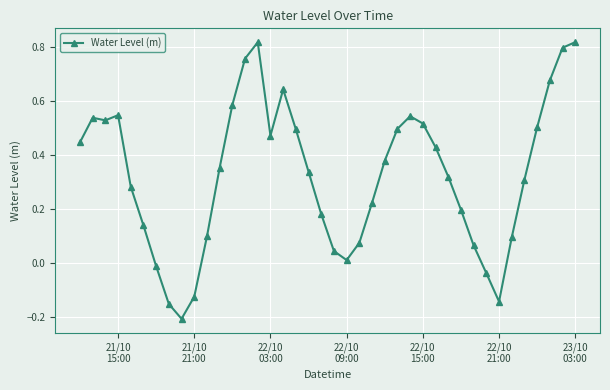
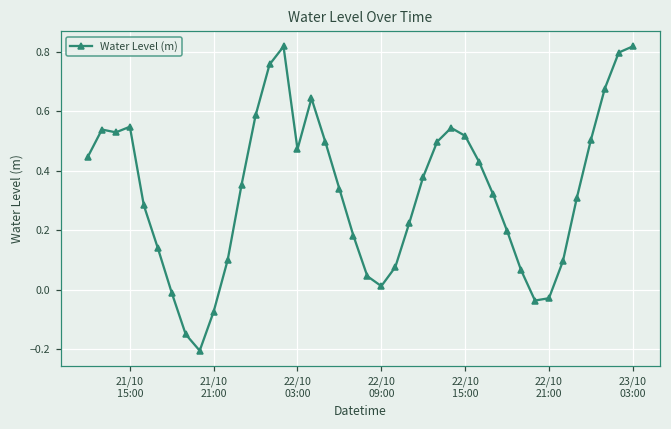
  {
    "21/10 15:00": 0.55,
-   "21/10 21:00": -0.12,
+   "21/10 21:00": -0.07,
    "22/10 03:00": 0.47,
    "22/10 09:00": 0.01,
    "22/10 15:00": 0.52,
-   "22/10 21:00": -0.14,
+   "22/10 21:00": -0.03,
    "23/10 03:00": 0.82
  }
